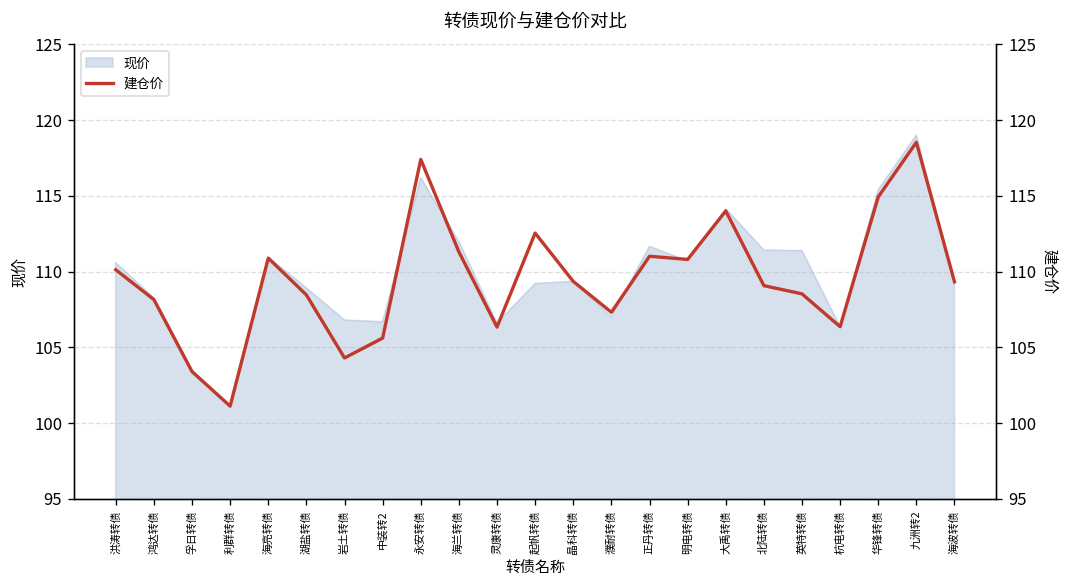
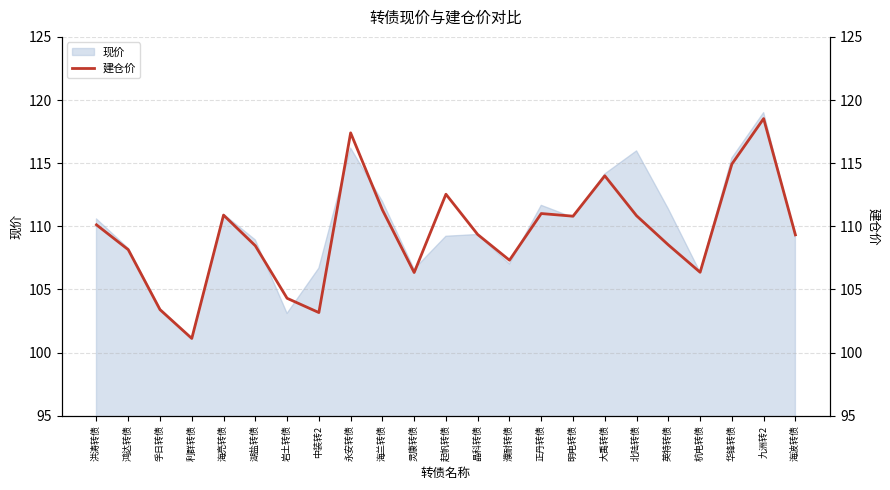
  {
    "现价": {
      "洪涛转债": 110.6,
      "鸿达转债": 108.3,
      "孚日转债": 103.5,
      "利群转债": 101.1,
      "海亮转债": 111.0,
      "湖盐转债": 108.9,
-     "岩土转债": 106.8,
+     "岩土转债": 103.1,
      "中装转2": 106.7,
      "永安转债": 116.2,
      "海兰转债": 112.0,
      "灵康转债": 106.6,
      "起帆转债": 109.2,
      "晶科转债": 109.4,
      "濮耐转债": 107.0,
      "正丹转债": 111.7,
      "明电转债": 110.7,
      "大禹转债": 114.1,
-     "北陆转债": 111.4,
+     "北陆转债": 116.0,
      "英特转债": 111.4,
      "杭电转债": 106.4,
      "华锋转债": 115.4,
      "九洲转2": 119.0,
      "海波转债": 109.1
    },
    "建仓价": {
      "洪涛转债": 110.1,
      "鸿达转债": 108.2,
      "孚日转债": 103.4,
      "利群转债": 101.1,
      "海亮转债": 110.9,
      "湖盐转债": 108.5,
      "岩土转债": 104.3,
-     "中装转2": 105.6,
+     "中装转2": 103.2,
      "永安转债": 117.4,
      "海兰转债": 111.3,
      "灵康转债": 106.3,
      "起帆转债": 112.5,
      "晶科转债": 109.4,
      "濮耐转债": 107.3,
      "正丹转债": 111.0,
      "明电转债": 110.8,
      "大禹转债": 114.0,
-     "北陆转债": 109.1,
+     "北陆转债": 110.8,
      "英特转债": 108.5,
      "杭电转债": 106.4,
      "华锋转债": 114.9,
      "九洲转2": 118.5,
      "海波转债": 109.3
    }
  }
